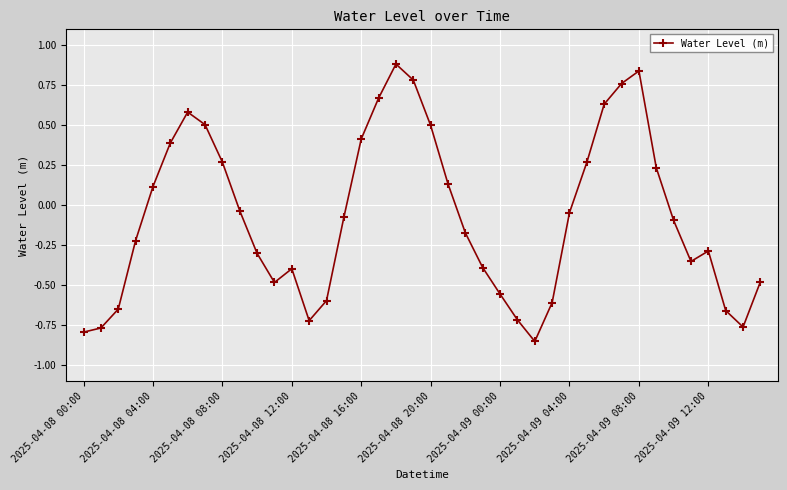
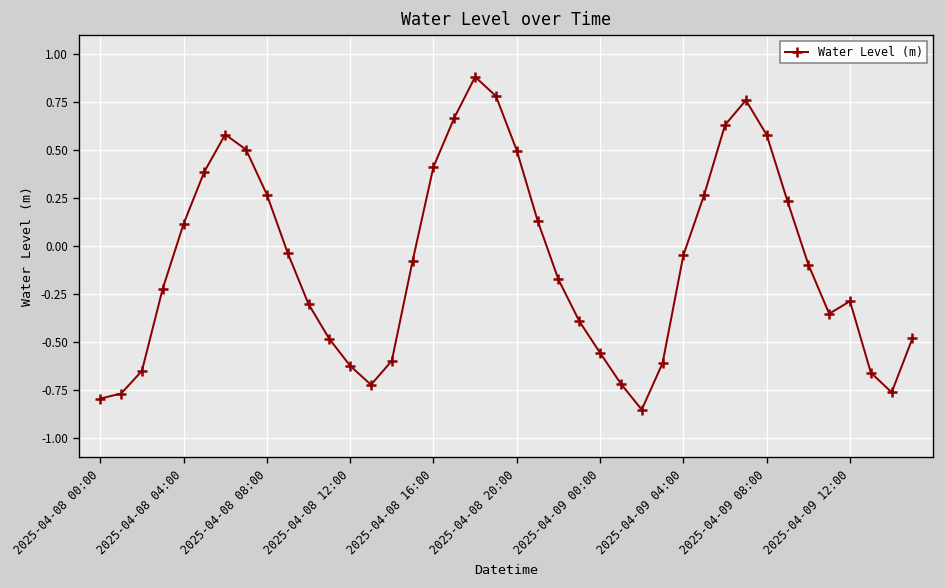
  {
    "2025-04-08 00:00": -0.79,
    "2025-04-08 04:00": 0.12,
    "2025-04-08 08:00": 0.27,
-   "2025-04-08 12:00": -0.40,
+   "2025-04-08 12:00": -0.62,
    "2025-04-08 16:00": 0.41,
    "2025-04-08 20:00": 0.50,
    "2025-04-09 00:00": -0.56,
    "2025-04-09 04:00": -0.05,
-   "2025-04-09 08:00": 0.84,
+   "2025-04-09 08:00": 0.58,
    "2025-04-09 12:00": -0.29
  }
